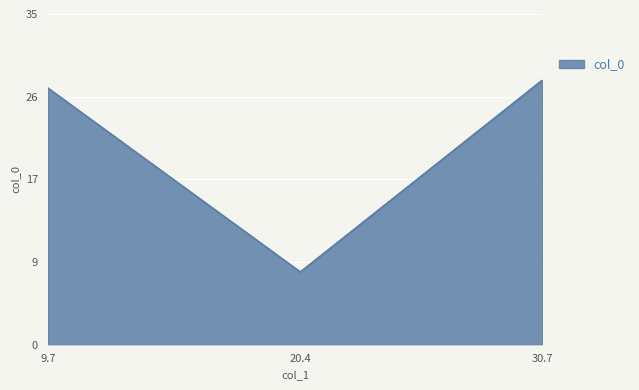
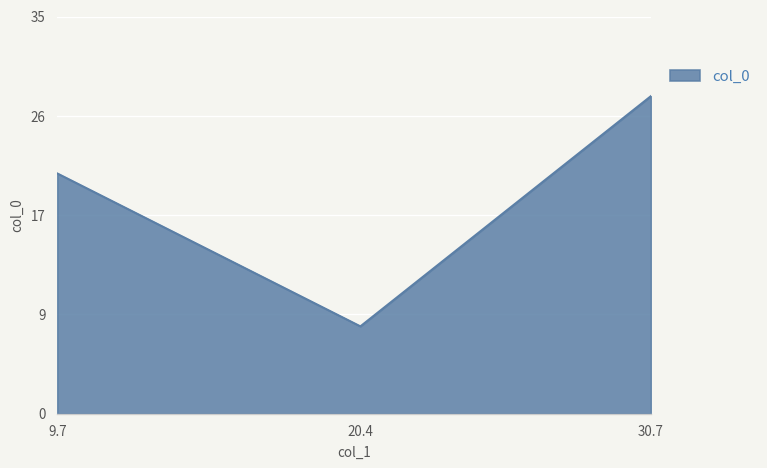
  {
-   "9.7": 27,
+   "9.7": 21,
    "20.4": 8,
    "30.7": 28
  }
